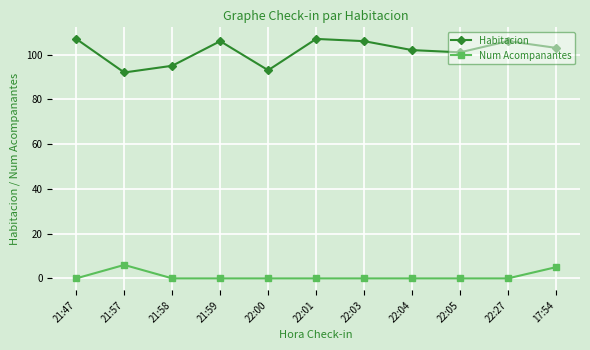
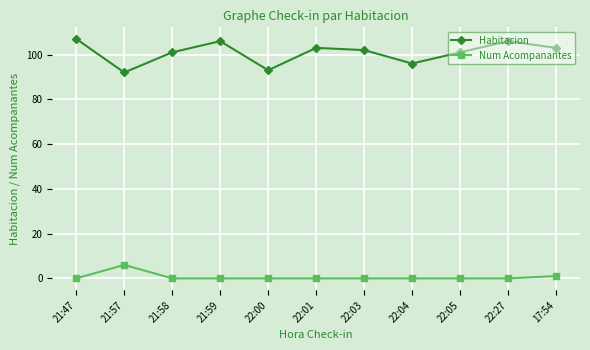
  {
    "Habitacion": {
      "21:47": 107,
      "21:57": 92,
-     "21:58": 95,
+     "21:58": 101,
      "21:59": 106,
      "22:00": 93,
-     "22:01": 107,
-     "22:03": 106,
-     "22:04": 102
+     "22:01": 103,
+     "22:03": 102,
+     "22:04": 96
    },
    "Num Acompanantes": {
      "21:47": 0,
      "21:57": 6,
      "21:58": 0,
      "21:59": 0,
      "22:00": 0,
      "22:01": 0,
      "22:03": 0,
      "22:04": 0,
      "22:05": 0,
      "22:27": 0,
-     "17:54": 5
+     "17:54": 1
    }
  }
